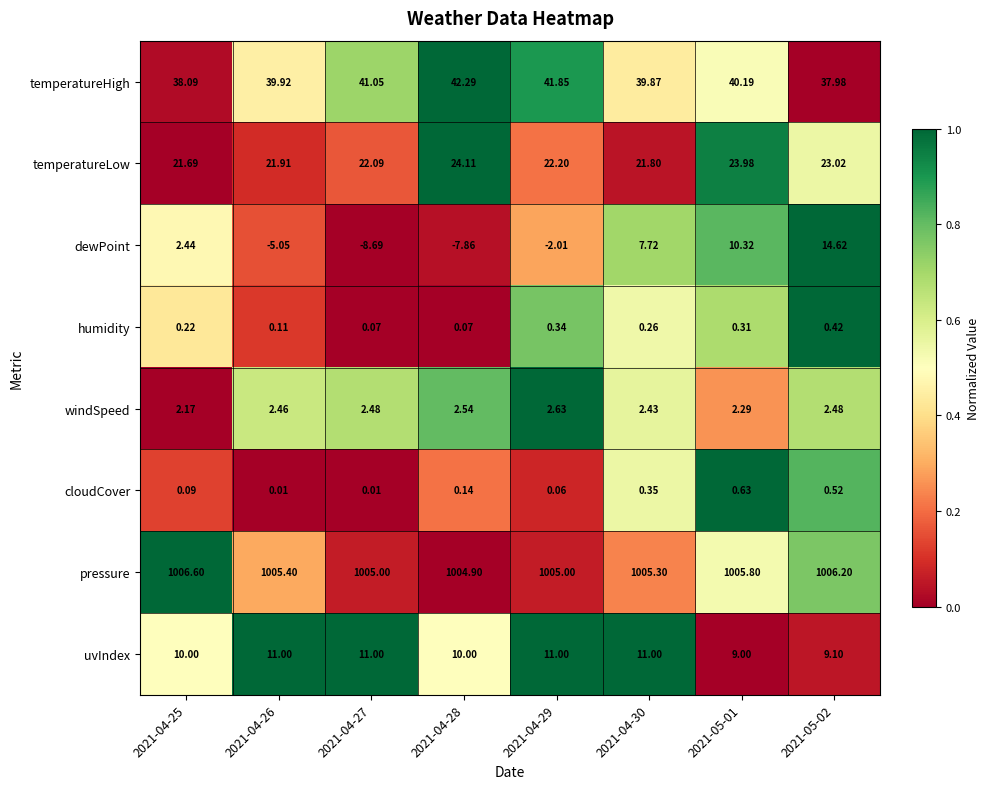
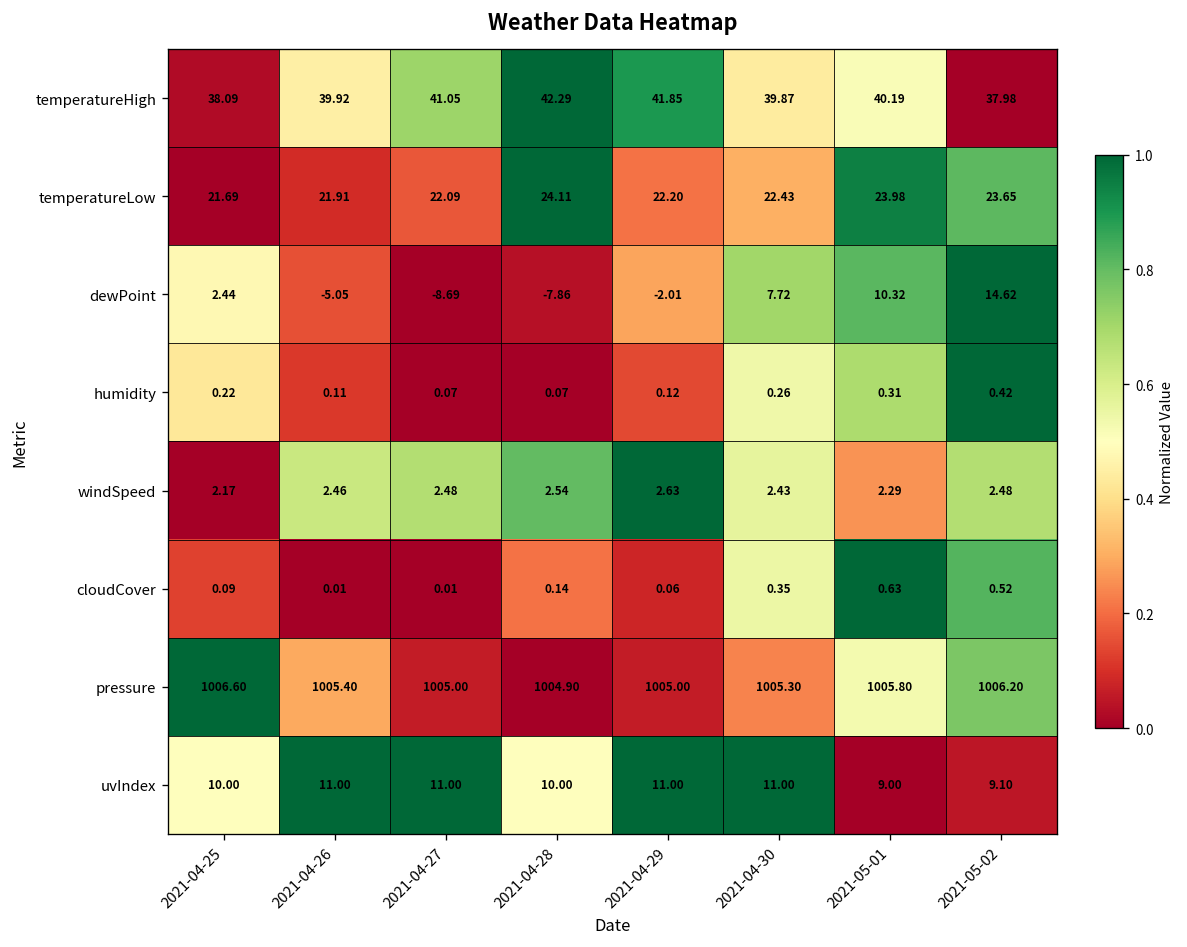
  {
    "temperatureHigh": {
      "2021-04-25": 38.09,
      "2021-04-26": 39.92,
      "2021-04-27": 41.05,
      "2021-04-28": 42.29,
      "2021-04-29": 41.85,
      "2021-04-30": 39.87,
      "2021-05-01": 40.19,
      "2021-05-02": 37.98
    },
    "temperatureLow": {
      "2021-04-25": 21.69,
      "2021-04-26": 21.91,
      "2021-04-27": 22.09,
      "2021-04-28": 24.11,
      "2021-04-29": 22.20,
-     "2021-04-30": 21.80,
+     "2021-04-30": 22.43,
      "2021-05-01": 23.98,
-     "2021-05-02": 23.02
+     "2021-05-02": 23.65
    },
    "dewPoint": {
      "2021-04-25": 2.44,
      "2021-04-26": -5.05,
      "2021-04-27": -8.69,
      "2021-04-28": -7.86,
      "2021-04-29": -2.01,
      "2021-04-30": 7.72,
      "2021-05-01": 10.32,
      "2021-05-02": 14.62
    },
    "humidity": {
      "2021-04-25": 0.22,
      "2021-04-26": 0.11,
      "2021-04-27": 0.07,
      "2021-04-28": 0.07,
-     "2021-04-29": 0.34,
+     "2021-04-29": 0.12,
      "2021-04-30": 0.26,
      "2021-05-01": 0.31,
      "2021-05-02": 0.42
    },
    "windSpeed": {
      "2021-04-25": 2.17,
      "2021-04-26": 2.46,
      "2021-04-27": 2.48,
      "2021-04-28": 2.54,
      "2021-04-29": 2.63,
      "2021-04-30": 2.43,
      "2021-05-01": 2.29,
      "2021-05-02": 2.48
    },
    "cloudCover": {
      "2021-04-25": 0.09,
      "2021-04-26": 0.01,
      "2021-04-27": 0.01,
      "2021-04-28": 0.14,
      "2021-04-29": 0.06,
      "2021-04-30": 0.35,
      "2021-05-01": 0.63,
      "2021-05-02": 0.52
    },
    "pressure": {
      "2021-04-25": 1006.60,
      "2021-04-26": 1005.40,
      "2021-04-27": 1005.00,
      "2021-04-28": 1004.90,
      "2021-04-29": 1005.00,
      "2021-04-30": 1005.30,
      "2021-05-01": 1005.80,
      "2021-05-02": 1006.20
    },
    "uvIndex": {
      "2021-04-25": 10.00,
      "2021-04-26": 11.00,
      "2021-04-27": 11.00,
      "2021-04-28": 10.00,
      "2021-04-29": 11.00,
      "2021-04-30": 11.00,
      "2021-05-01": 9.00,
      "2021-05-02": 9.10
    }
  }
